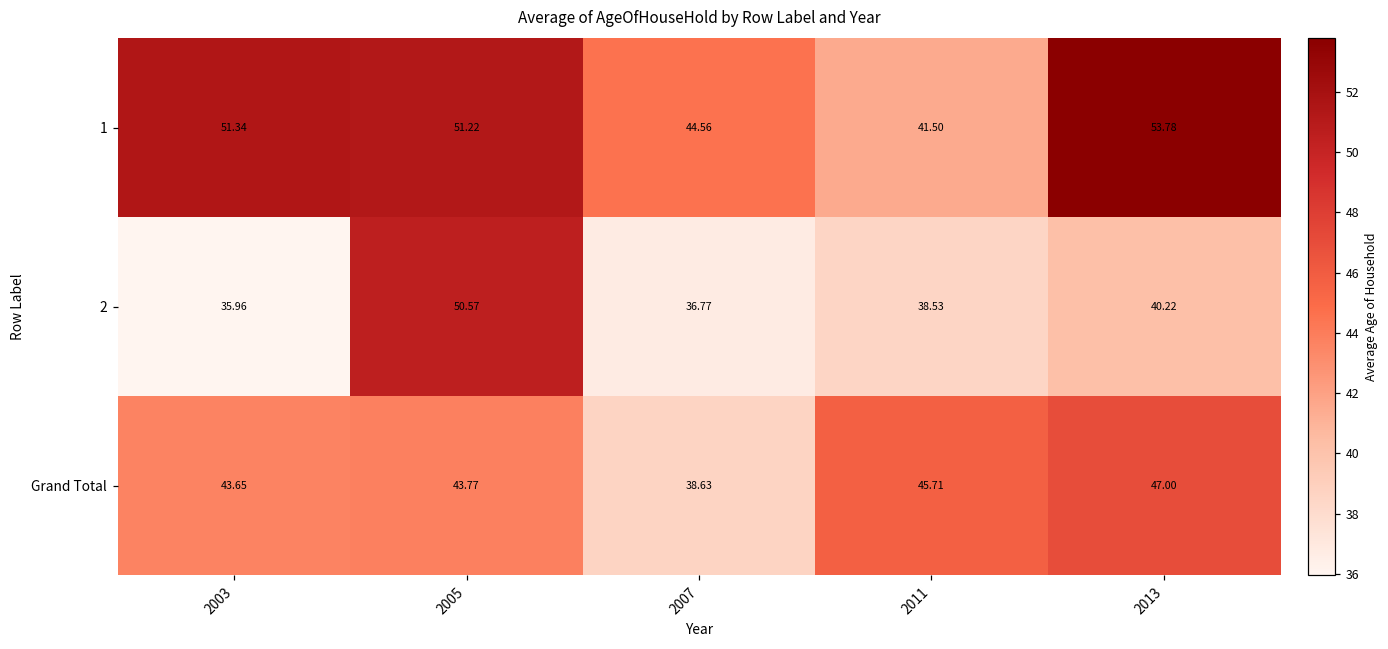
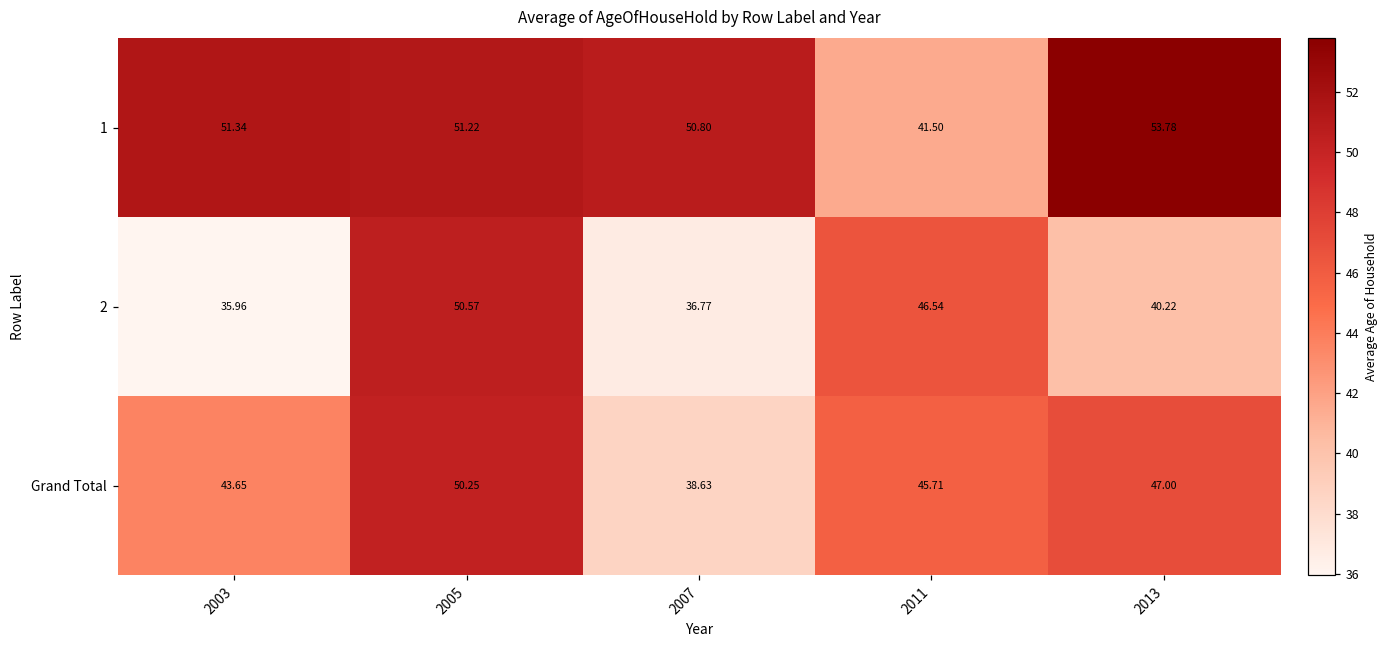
  {
    "1": {
      "2003": 51.34,
      "2005": 51.22,
-     "2007": 44.56,
+     "2007": 50.80,
      "2011": 41.50,
      "2013": 53.78
    },
    "2": {
      "2003": 35.96,
      "2005": 50.57,
      "2007": 36.77,
-     "2011": 38.53,
+     "2011": 46.54,
      "2013": 40.22
    },
    "Grand Total": {
      "2003": 43.65,
-     "2005": 43.77,
+     "2005": 50.25,
      "2007": 38.63,
      "2011": 45.71,
      "2013": 47.00
    }
  }
